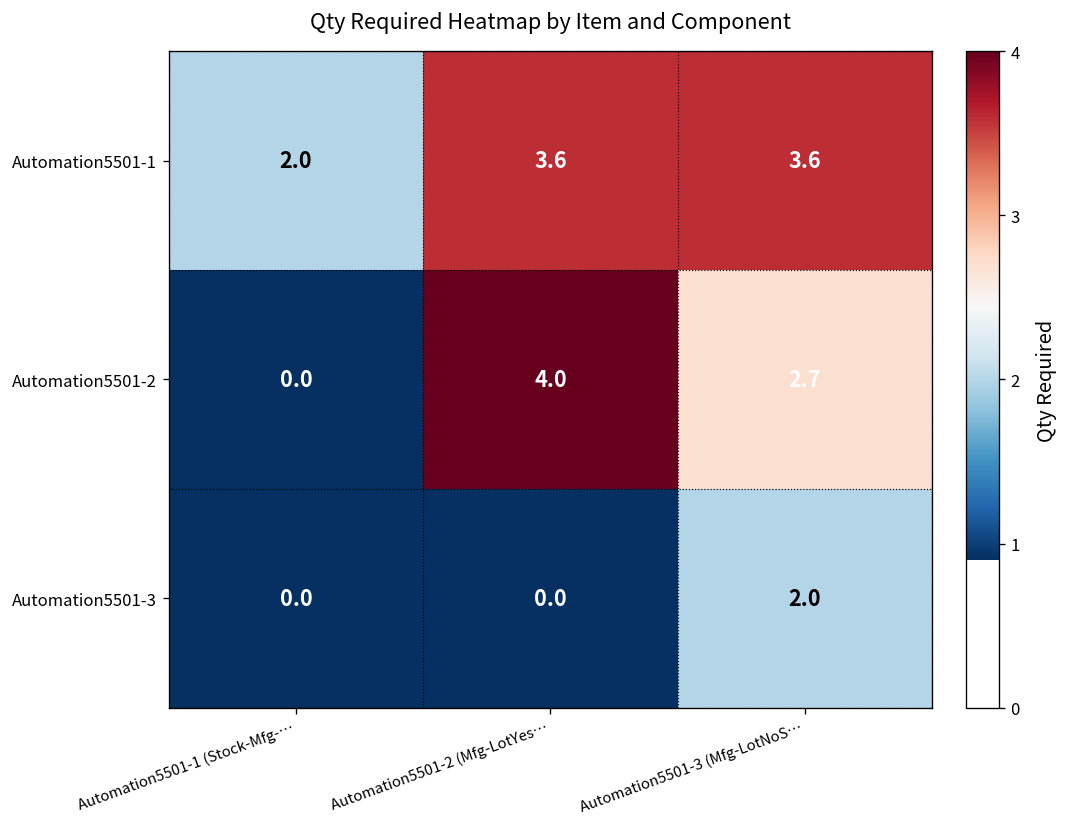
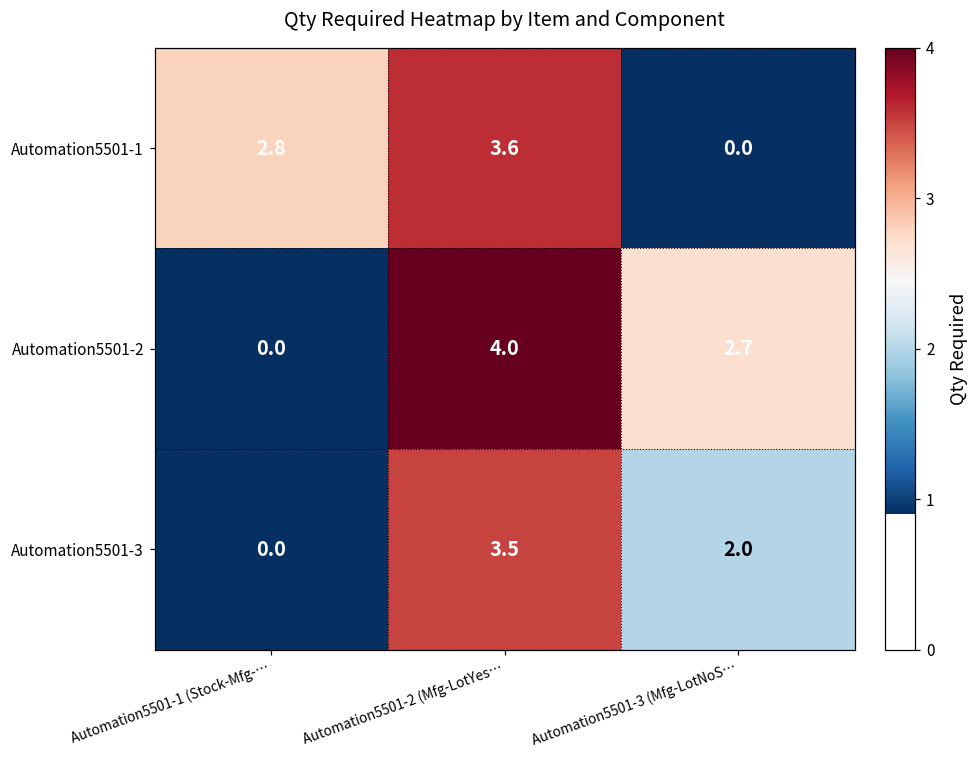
  {
    "Automation5501-1": {
-     "Automation5501-1 (Stock-Mfg-…": 2.0,
+     "Automation5501-1 (Stock-Mfg-…": 2.8,
      "Automation5501-2 (Mfg-LotYes…": 3.6,
-     "Automation5501-3 (Mfg-LotNoS…": 3.6
+     "Automation5501-3 (Mfg-LotNoS…": 0.0
    },
    "Automation5501-2": {
      "Automation5501-1 (Stock-Mfg-…": 0.0,
      "Automation5501-2 (Mfg-LotYes…": 4.0
    },
    "Automation5501-3": {
      "Automation5501-1 (Stock-Mfg-…": 0.0,
-     "Automation5501-2 (Mfg-LotYes…": 0.0,
+     "Automation5501-2 (Mfg-LotYes…": 3.5,
      "Automation5501-3 (Mfg-LotNoS…": 2.0
    }
  }
